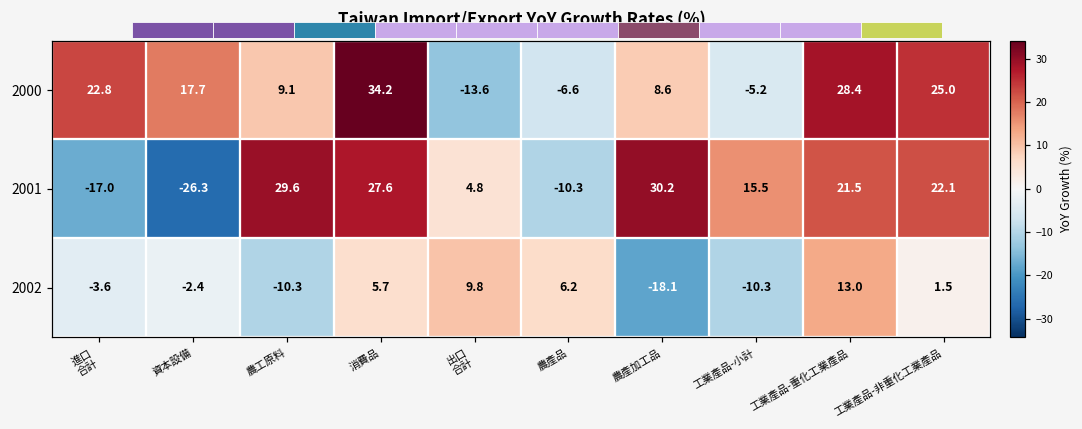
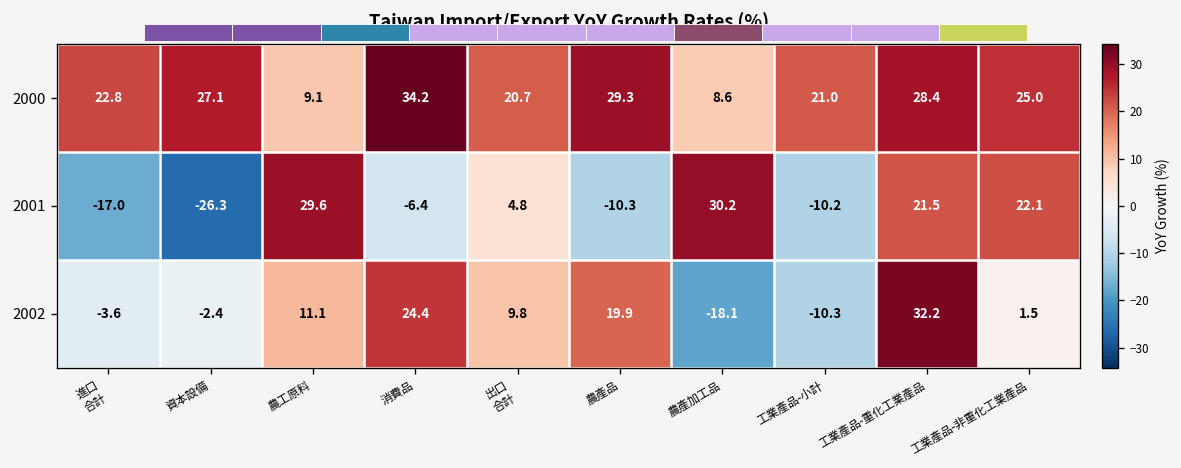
  {
    "Taiwan Import/Export YoY Growth Rates (%)": {
      "2000": {
        "進口 合計": 22.8,
-       "資本設備": 17.7,
+       "資本設備": 27.1,
        "農工原料": 9.1,
        "消費品": 34.2,
-       "出口 合計": -13.6,
-       "農產品": -6.6,
+       "出口 合計": 20.7,
+       "農產品": 29.3,
        "農產加工品": 8.6,
-       "工業產品-小計": -5.2,
+       "工業產品-小計": 21.0,
        "工業產品-重化工業產品": 28.4,
        "工業產品-非重化工業產品": 25.0
      },
      "2001": {
        "進口 合計": -17.0,
        "資本設備": -26.3,
        "農工原料": 29.6,
-       "消費品": 27.6,
+       "消費品": -6.4,
        "出口 合計": 4.8,
        "農產品": -10.3,
        "農產加工品": 30.2,
-       "工業產品-小計": 15.5,
+       "工業產品-小計": -10.2,
        "工業產品-重化工業產品": 21.5,
        "工業產品-非重化工業產品": 22.1
      },
      "2002": {
        "進口 合計": -3.6,
        "資本設備": -2.4,
-       "農工原料": -10.3,
-       "消費品": 5.7,
+       "農工原料": 11.1,
+       "消費品": 24.4,
        "出口 合計": 9.8,
-       "農產品": 6.2,
+       "農產品": 19.9,
        "農產加工品": -18.1,
        "工業產品-小計": -10.3,
-       "工業產品-重化工業產品": 13.0,
+       "工業產品-重化工業產品": 32.2,
        "工業產品-非重化工業產品": 1.5
      }
    }
  }
